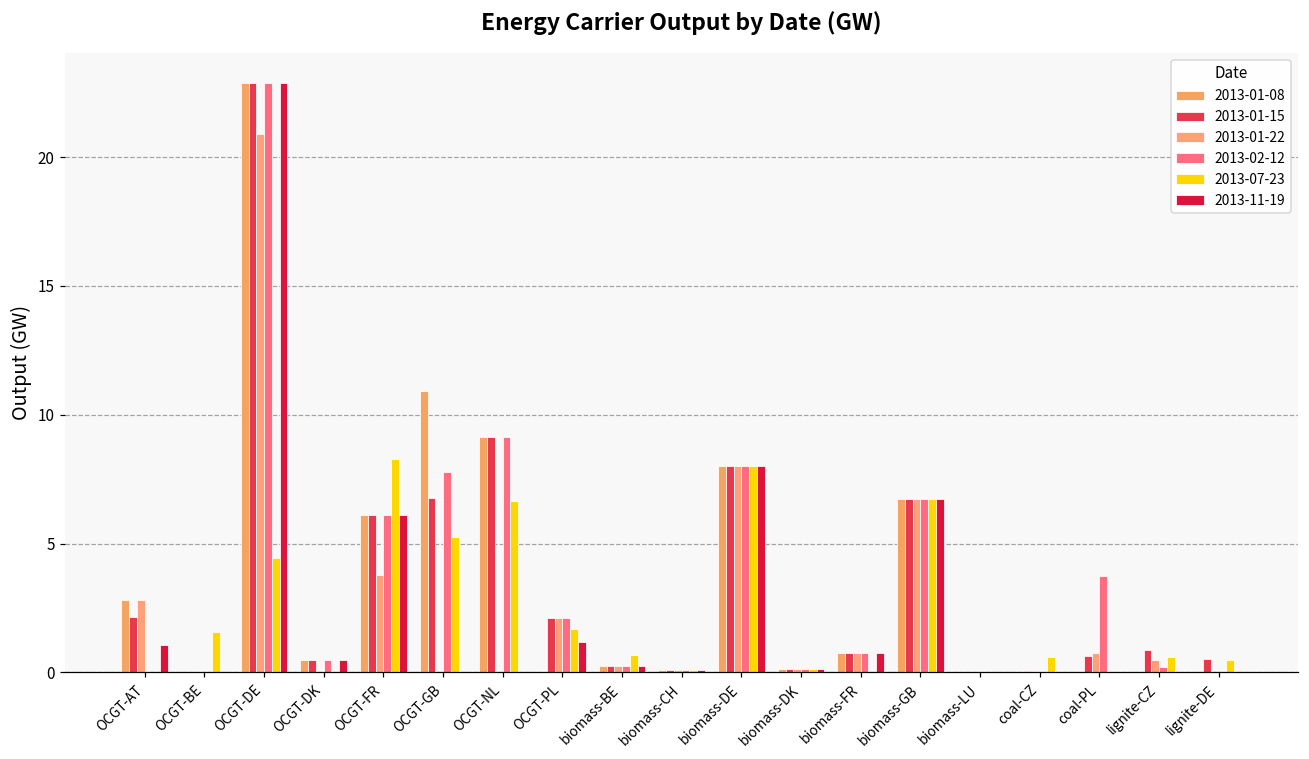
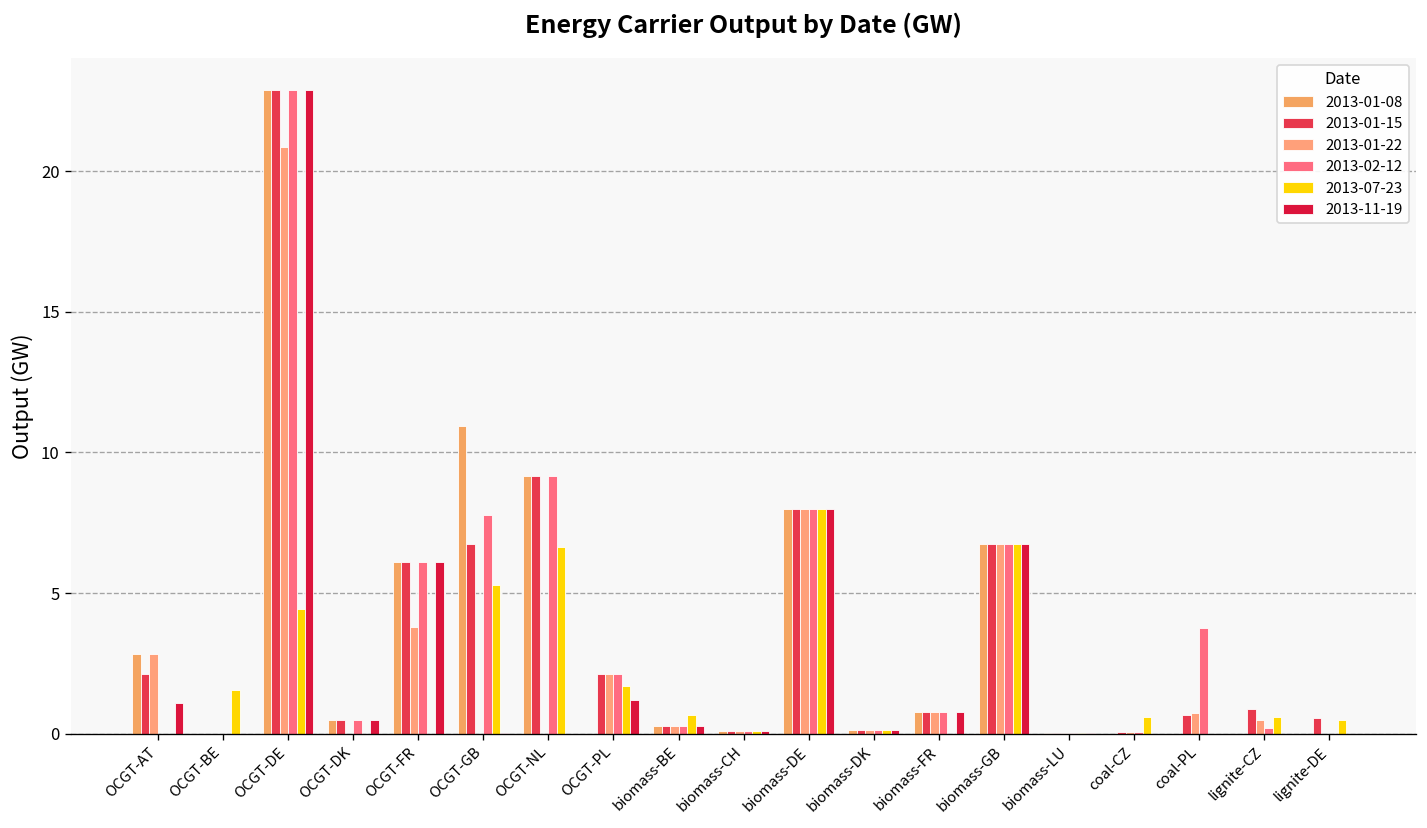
  {
    "2013-07-23": {
      "OCGT-AT": 0.0,
      "OCGT-BE": 1.6,
      "OCGT-DE": 4.4,
      "OCGT-DK": 0.0,
-     "OCGT-FR": 8.3,
+     "OCGT-FR": 0.0,
      "OCGT-GB": 5.3,
      "OCGT-NL": 6.6,
      "OCGT-PL": 1.7,
      "biomass-BE": 0.7,
      "biomass-DE": 8.0,
      "biomass-DK": 0.1,
      "biomass-FR": 0.0,
      "biomass-GB": 6.7,
      "coal-CZ": 0.6,
      "coal-PL": 0.0,
      "lignite-CZ": 0.6,
      "lignite-DE": 0.5
    }
  }
